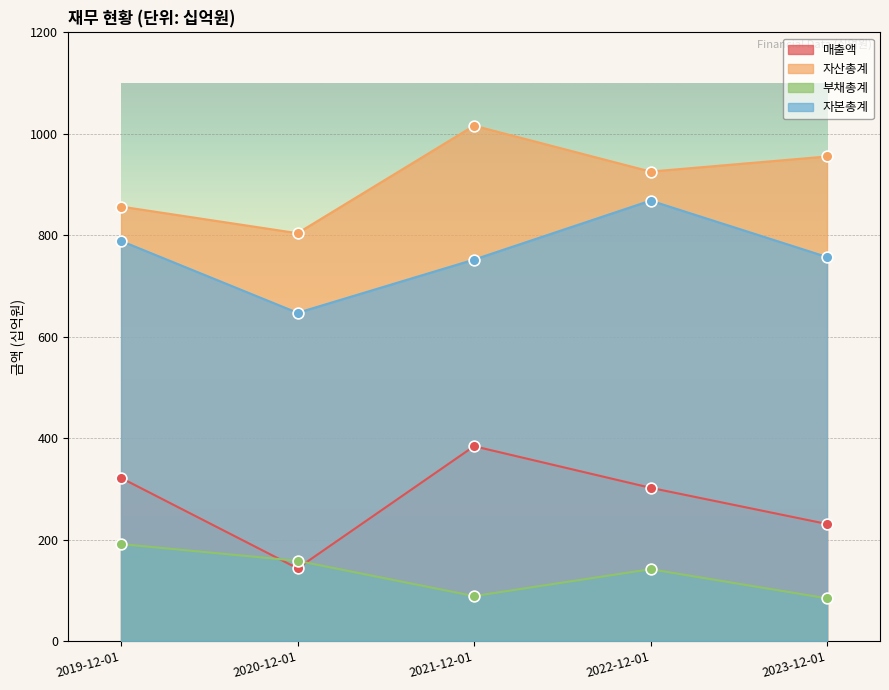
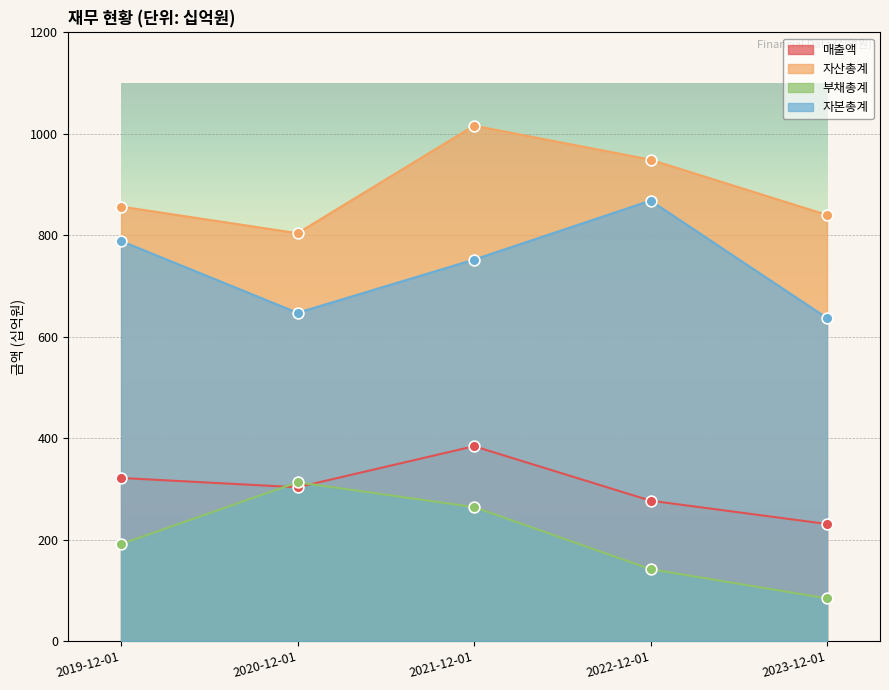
  {
    "매출액": {
      "2019-12-01": 320,
-     "2020-12-01": 140,
+     "2020-12-01": 300,
      "2021-12-01": 380,
-     "2022-12-01": 300,
+     "2022-12-01": 280,
      "2023-12-01": 230
    },
    "자산총계": {
      "2019-12-01": 860,
      "2020-12-01": 800,
      "2021-12-01": 1020,
-     "2022-12-01": 930,
-     "2023-12-01": 960
+     "2022-12-01": 950,
+     "2023-12-01": 840
    },
    "부채총계": {
      "2019-12-01": 190,
-     "2020-12-01": 160,
-     "2021-12-01": 90,
+     "2020-12-01": 310,
+     "2021-12-01": 260,
      "2022-12-01": 140,
      "2023-12-01": 80
    },
    "자본총계": {
      "2019-12-01": 790,
      "2020-12-01": 650,
      "2021-12-01": 750,
      "2022-12-01": 870,
-     "2023-12-01": 760
+     "2023-12-01": 640
    }
  }
